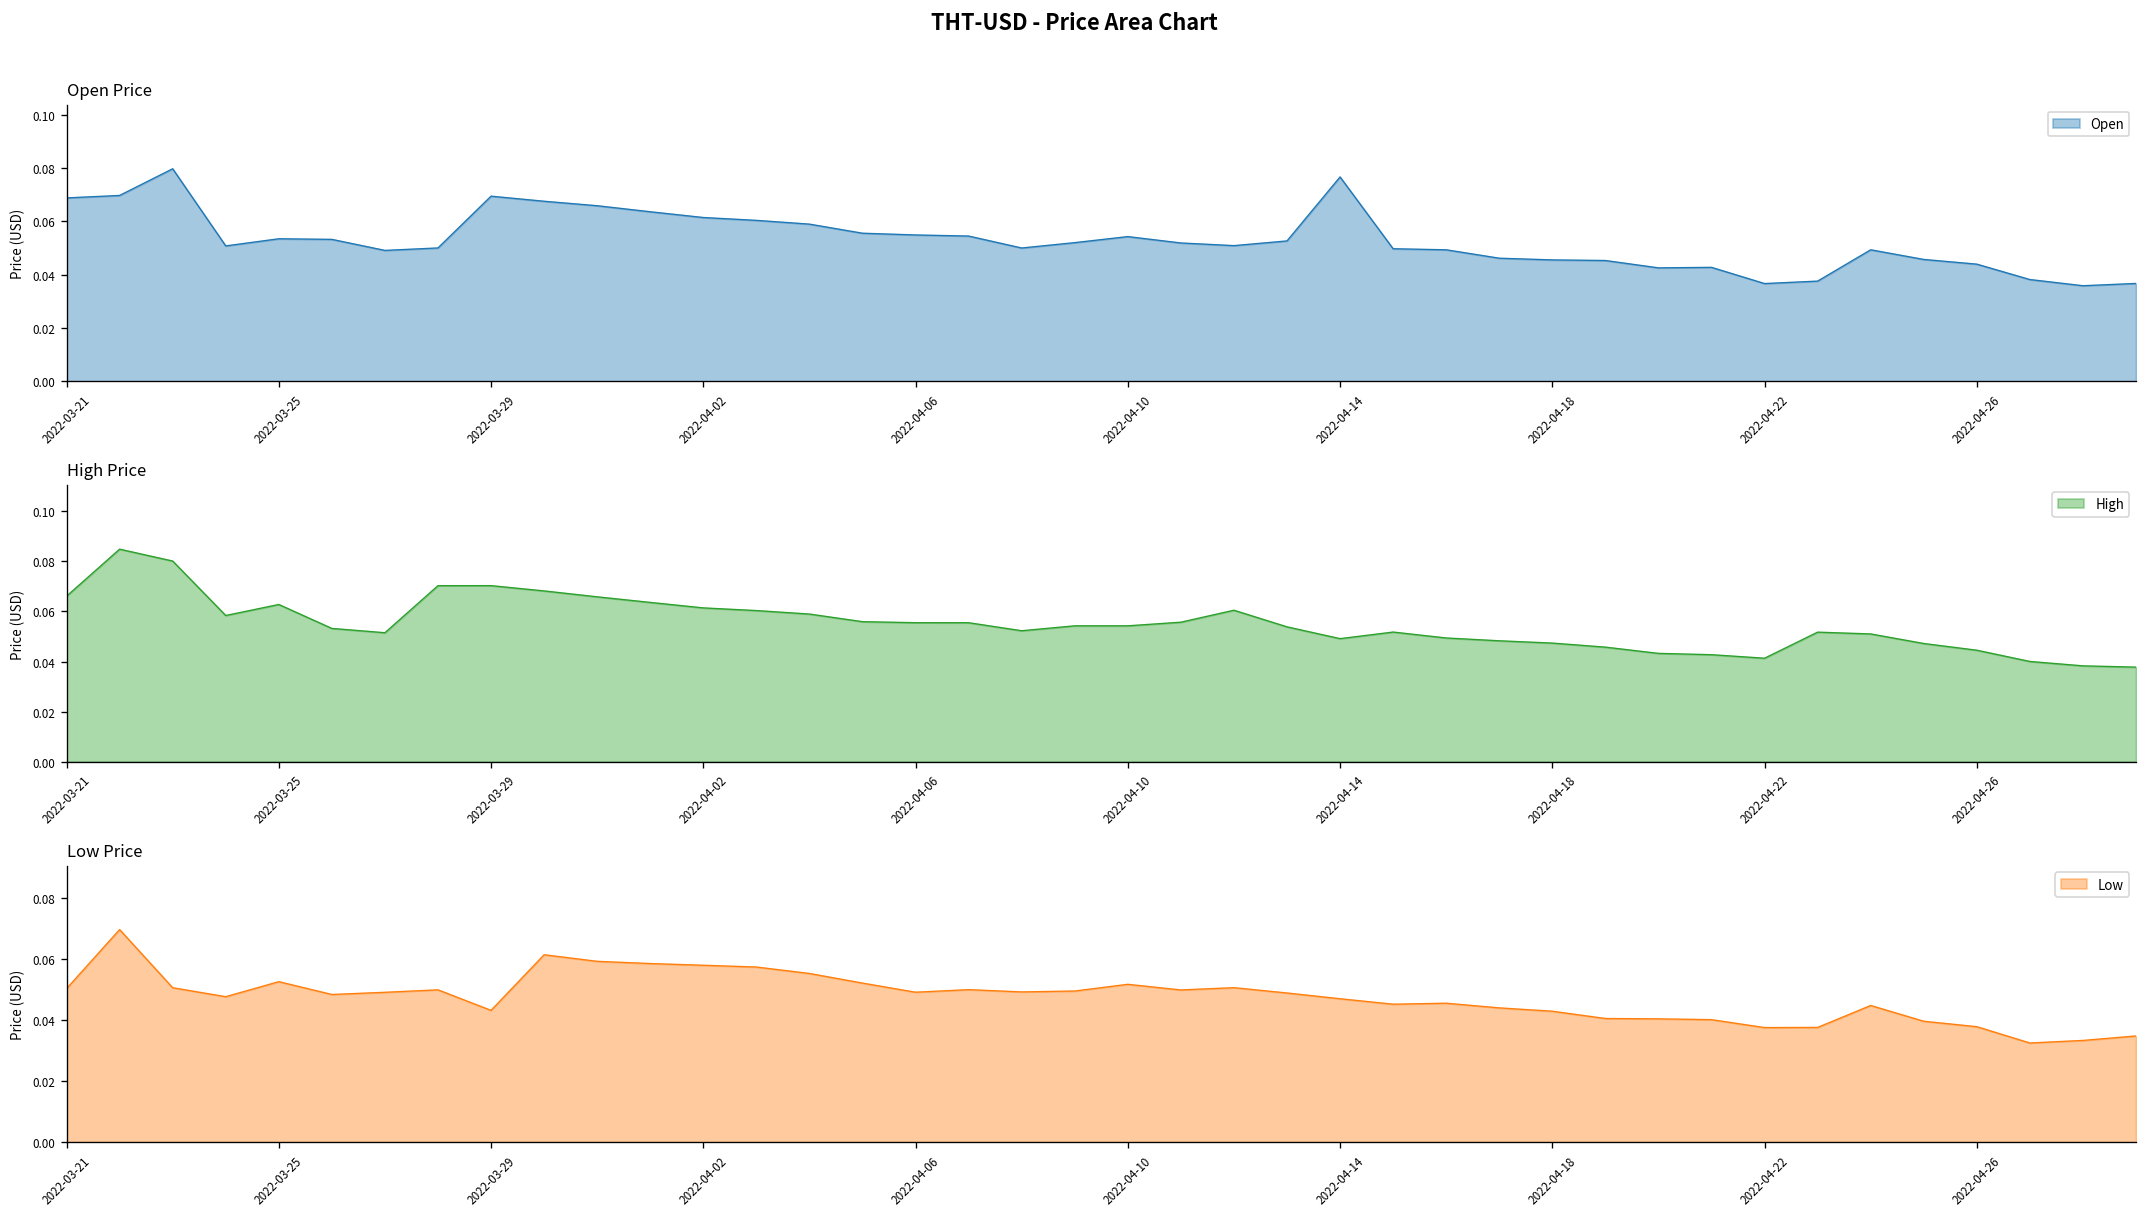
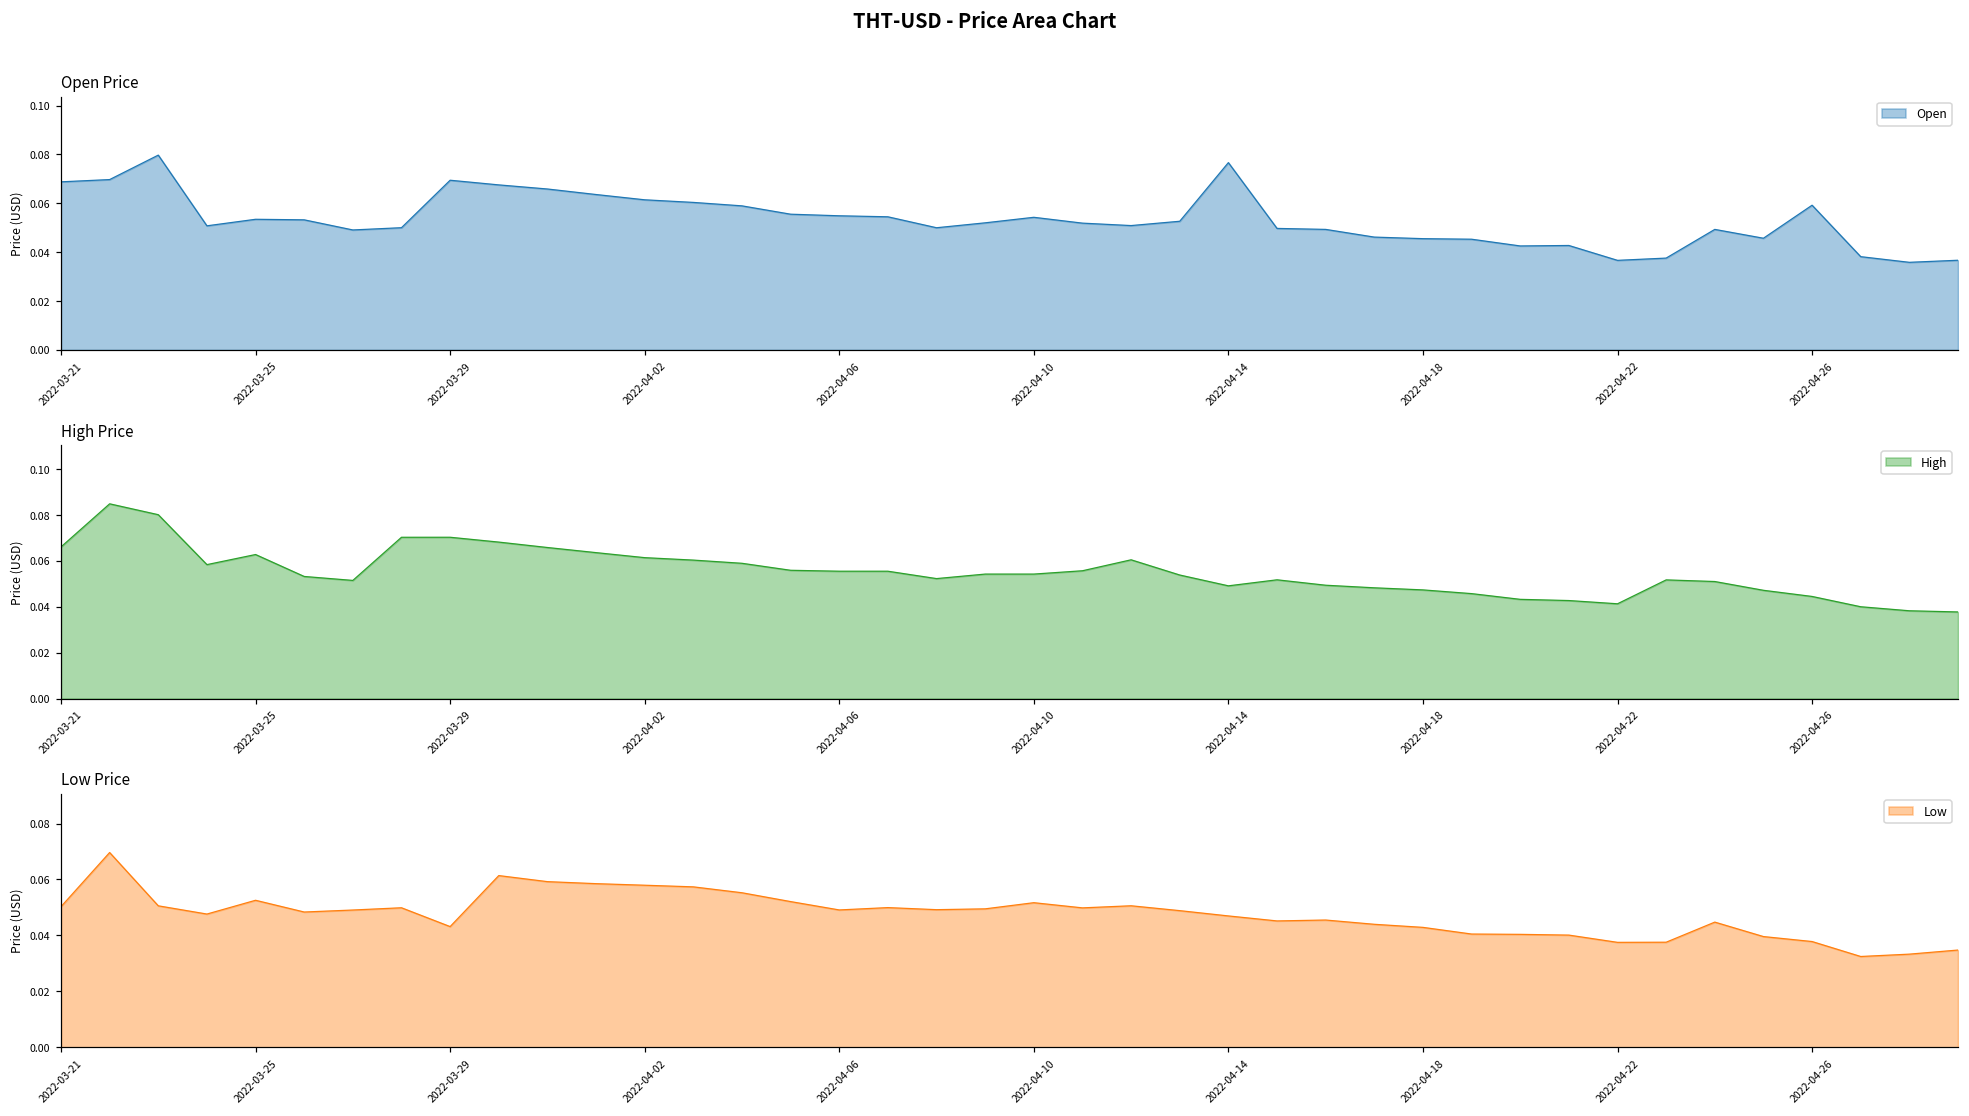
  {
    "Open Price": {
      "2022-03-21": 0.069,
      "2022-03-25": 0.053,
      "2022-03-29": 0.069,
      "2022-04-02": 0.061,
      "2022-04-06": 0.055,
      "2022-04-10": 0.054,
      "2022-04-14": 0.077,
      "2022-04-18": 0.046,
      "2022-04-22": 0.037,
-     "2022-04-26": 0.044
+     "2022-04-26": 0.059
    },
    "High Price": {
      "2022-03-21": 0.066,
      "2022-03-25": 0.063,
      "2022-03-29": 0.070,
      "2022-04-02": 0.061,
      "2022-04-06": 0.056,
      "2022-04-10": 0.054,
      "2022-04-14": 0.049,
      "2022-04-18": 0.047,
      "2022-04-22": 0.041,
      "2022-04-26": 0.045
    },
    "Low Price": {
      "2022-03-21": 0.050,
      "2022-03-25": 0.053,
      "2022-03-29": 0.043,
      "2022-04-02": 0.058,
      "2022-04-06": 0.049,
      "2022-04-10": 0.052,
      "2022-04-14": 0.047,
      "2022-04-18": 0.043,
      "2022-04-22": 0.038,
      "2022-04-26": 0.038
    }
  }
